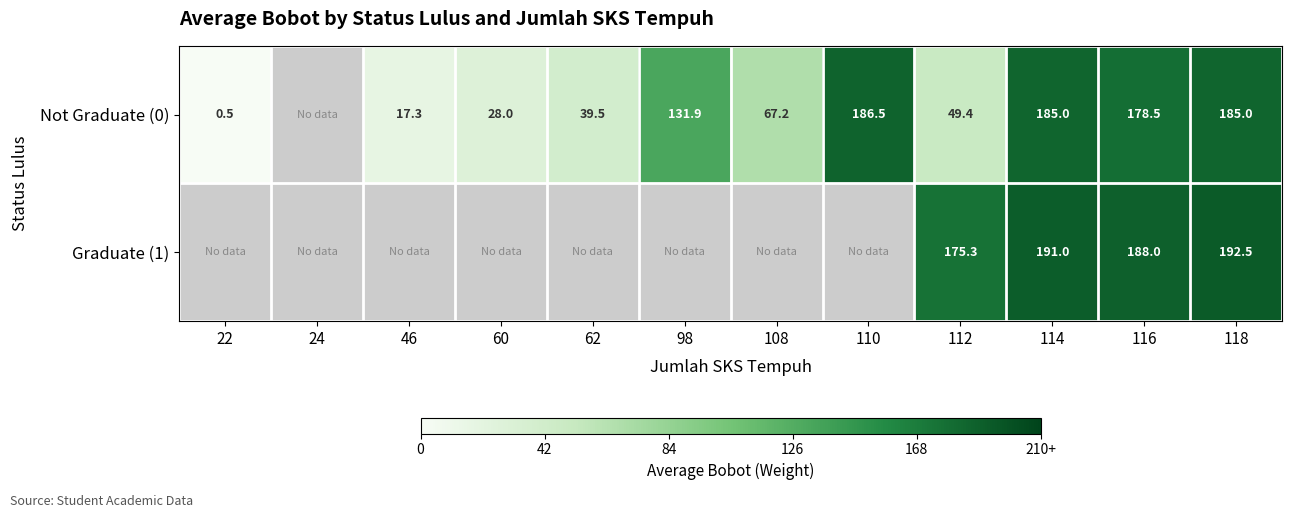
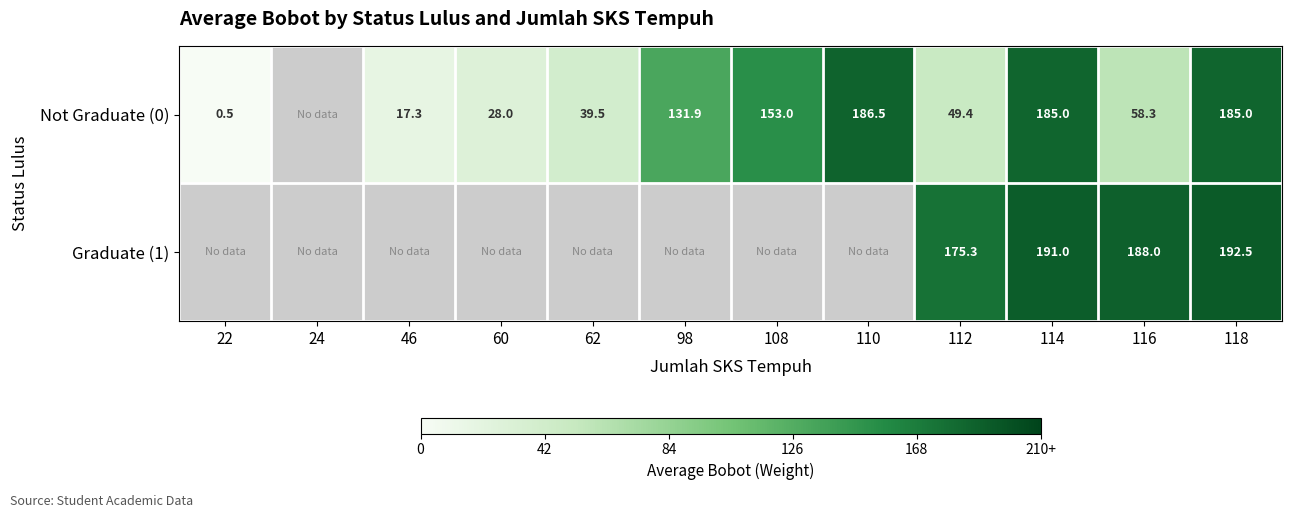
  {
    "Not Graduate (0)": {
      "22": 0.5,
      "46": 17.3,
      "60": 28.0,
      "62": 39.5,
      "98": 131.9,
-     "108": 67.2,
+     "108": 153.0,
      "110": 186.5,
      "112": 49.4,
      "114": 185.0,
-     "116": 178.5,
+     "116": 58.3,
      "118": 185.0
    },
    "Graduate (1)": {
      "112": 175.3,
      "114": 191.0,
      "116": 188.0,
      "118": 192.5
    }
  }
